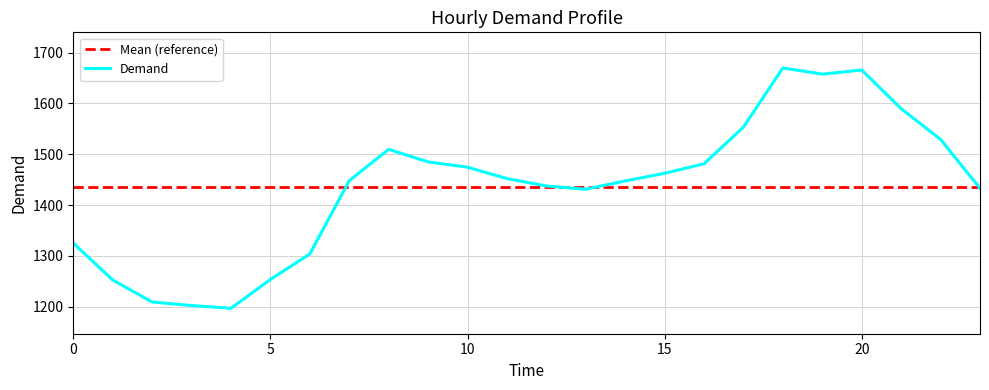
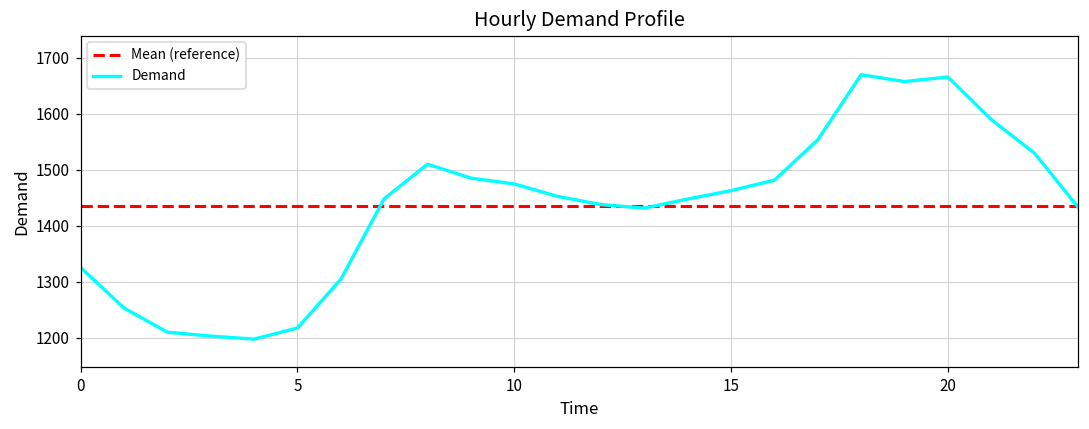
  {
    "0": 1330,
-   "5": 1250,
+   "5": 1220,
    "10": 1470,
    "15": 1460,
    "20": 1670
  }
